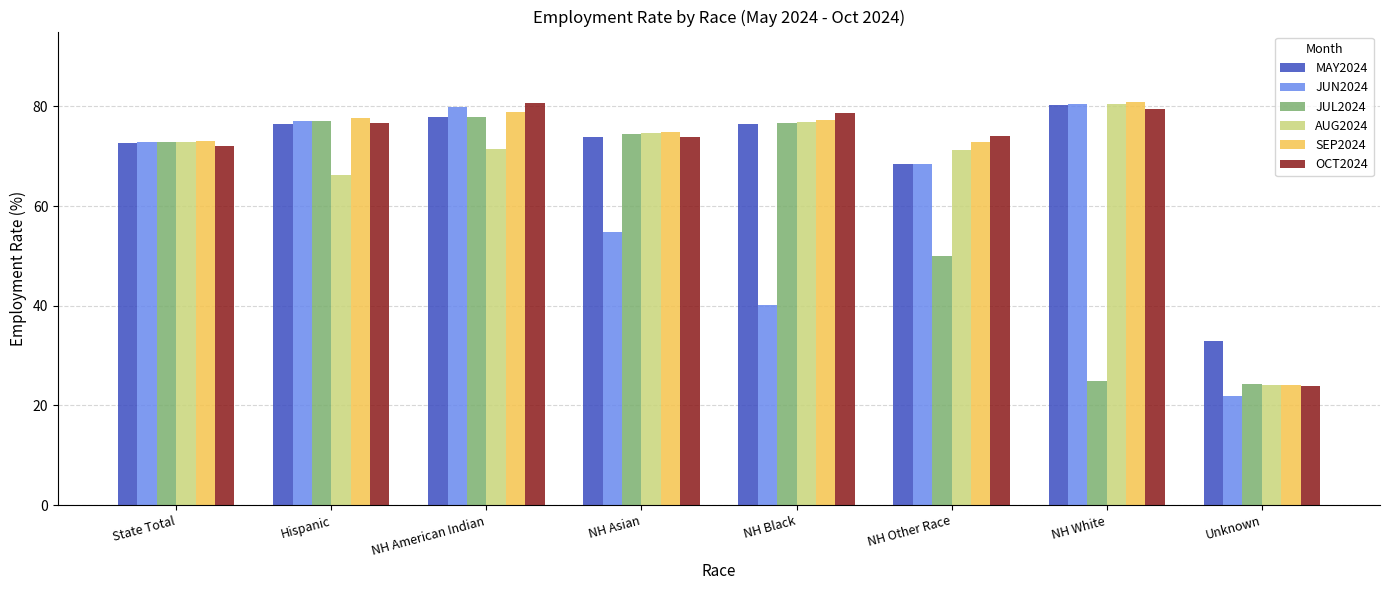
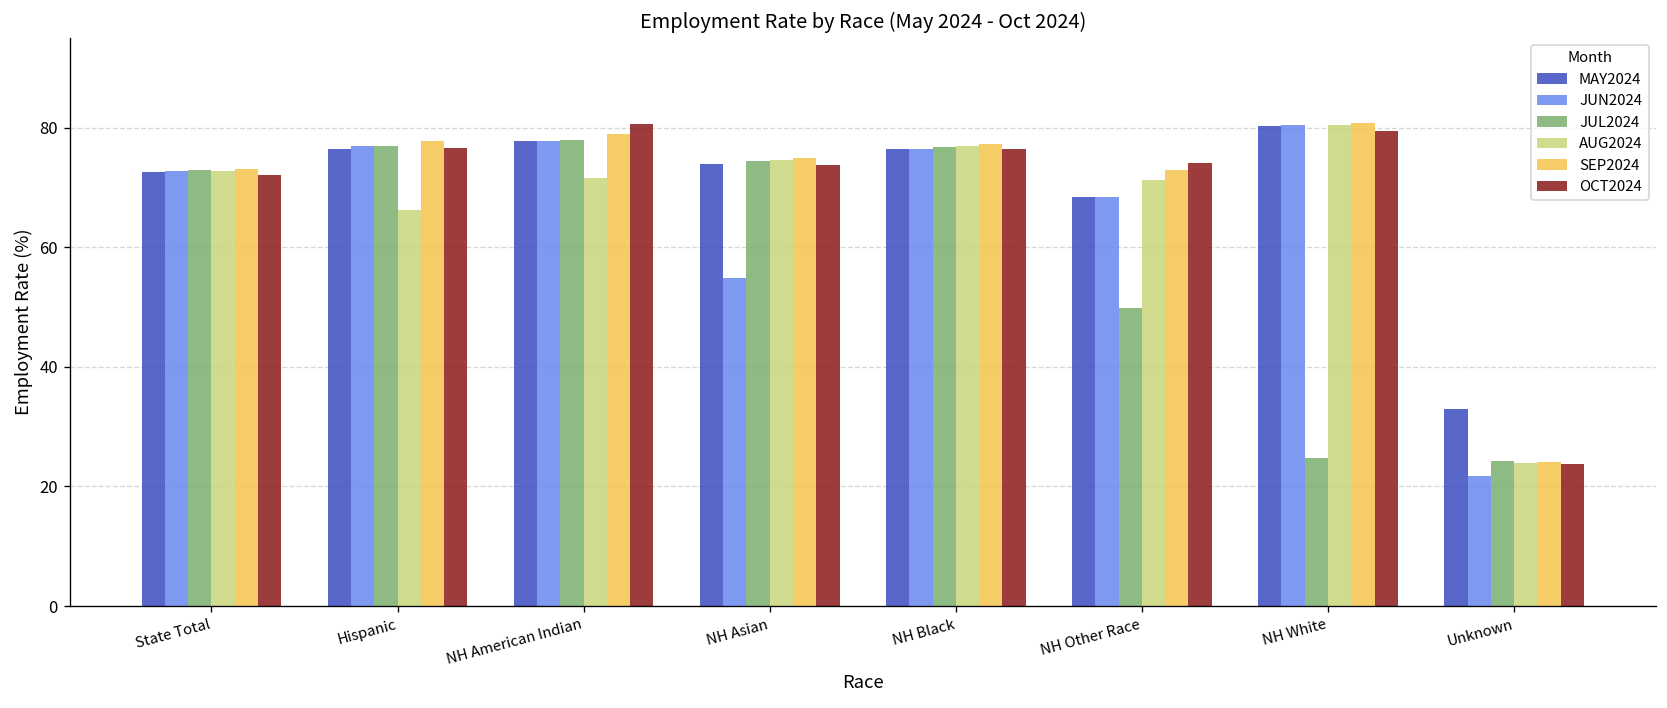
  {
    "MAY2024": {
      "State Total": 73,
      "Hispanic": 76,
      "NH American Indian": 78,
      "NH Asian": 74,
      "NH Black": 77,
      "NH Other Race": 68,
      "NH White": 80,
      "Unknown": 33
    },
    "JUN2024": {
      "State Total": 73,
      "Hispanic": 77,
-     "NH American Indian": 80,
+     "NH American Indian": 78,
      "NH Asian": 55,
-     "NH Black": 40,
+     "NH Black": 77,
      "NH Other Race": 68,
      "NH White": 80,
      "Unknown": 22
    },
    "JUL2024": {
      "State Total": 73,
      "Hispanic": 77,
      "NH American Indian": 78,
      "NH Asian": 74,
      "NH Black": 77,
      "NH Other Race": 50,
      "NH White": 25,
      "Unknown": 24
    },
    "AUG2024": {
      "State Total": 73,
      "Hispanic": 66,
      "NH American Indian": 72,
      "NH Asian": 75,
      "NH Black": 77,
      "NH Other Race": 71,
      "NH White": 81,
      "Unknown": 24
    },
    "SEP2024": {
      "State Total": 73,
      "Hispanic": 78,
      "NH American Indian": 79,
      "NH Asian": 75,
      "NH Black": 77,
      "NH Other Race": 73,
      "NH White": 81,
      "Unknown": 24
    },
    "OCT2024": {
      "State Total": 72,
      "Hispanic": 77,
      "NH American Indian": 81,
      "NH Asian": 74,
-     "NH Black": 79,
+     "NH Black": 76,
      "NH Other Race": 74,
      "NH White": 79,
      "Unknown": 24
    }
  }
